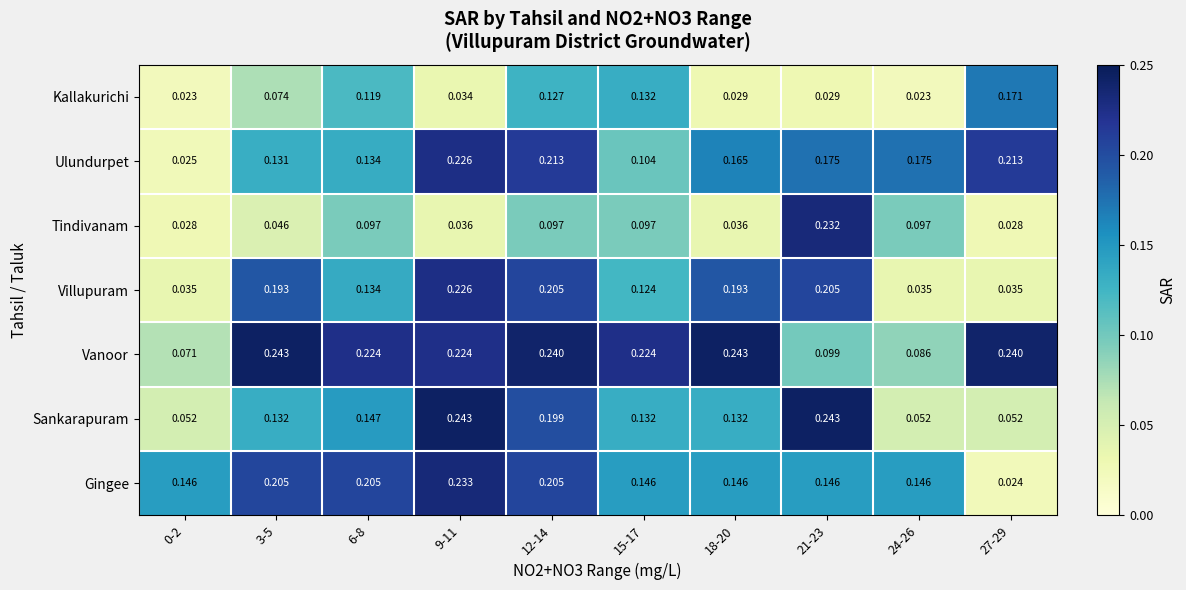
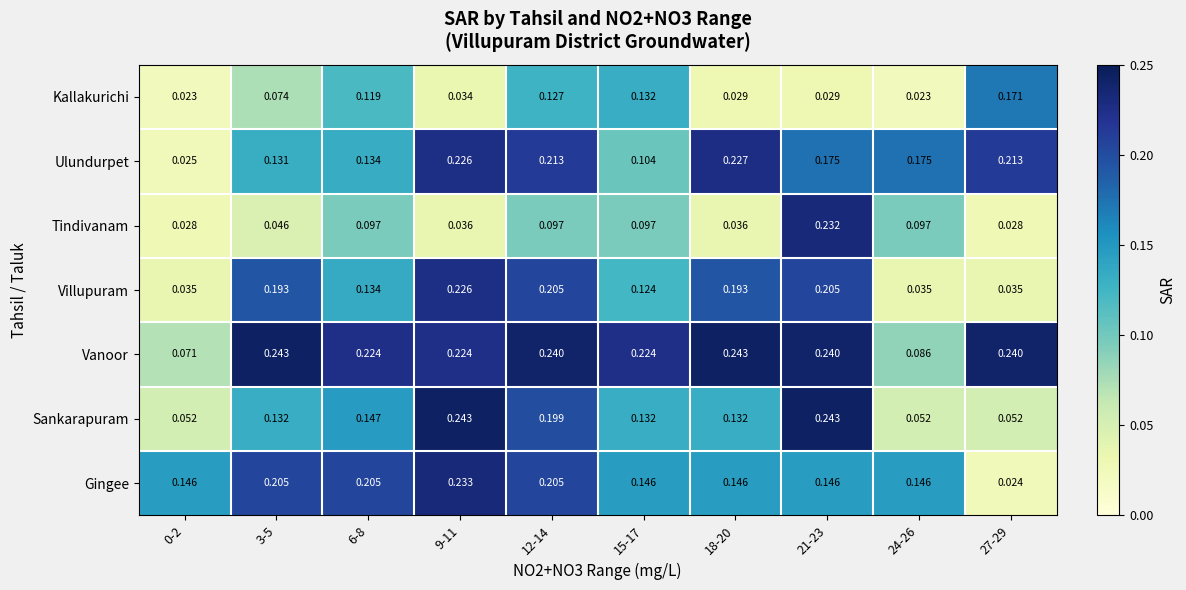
  {
    "Kallakurichi": {
      "0-2": 0.023,
      "3-5": 0.074,
      "6-8": 0.119,
      "9-11": 0.034,
      "12-14": 0.127,
      "15-17": 0.132,
      "18-20": 0.029,
      "21-23": 0.029,
      "24-26": 0.023,
      "27-29": 0.171
    },
    "Ulundurpet": {
      "0-2": 0.025,
      "3-5": 0.131,
      "6-8": 0.134,
      "9-11": 0.226,
      "12-14": 0.213,
      "15-17": 0.104,
-     "18-20": 0.165,
+     "18-20": 0.227,
      "21-23": 0.175,
      "24-26": 0.175,
      "27-29": 0.213
    },
    "Tindivanam": {
      "0-2": 0.028,
      "3-5": 0.046,
      "6-8": 0.097,
      "9-11": 0.036,
      "12-14": 0.097,
      "15-17": 0.097,
      "18-20": 0.036,
      "21-23": 0.232,
      "24-26": 0.097,
      "27-29": 0.028
    },
    "Villupuram": {
      "0-2": 0.035,
      "3-5": 0.193,
      "6-8": 0.134,
      "9-11": 0.226,
      "12-14": 0.205,
      "15-17": 0.124,
      "18-20": 0.193,
      "21-23": 0.205,
      "24-26": 0.035,
      "27-29": 0.035
    },
    "Vanoor": {
      "0-2": 0.071,
      "3-5": 0.243,
      "6-8": 0.224,
      "9-11": 0.224,
      "12-14": 0.240,
      "15-17": 0.224,
      "18-20": 0.243,
-     "21-23": 0.099,
+     "21-23": 0.240,
      "24-26": 0.086,
      "27-29": 0.240
    },
    "Sankarapuram": {
      "0-2": 0.052,
      "3-5": 0.132,
      "6-8": 0.147,
      "9-11": 0.243,
      "12-14": 0.199,
      "15-17": 0.132,
      "18-20": 0.132,
      "21-23": 0.243,
      "24-26": 0.052,
      "27-29": 0.052
    },
    "Gingee": {
      "0-2": 0.146,
      "3-5": 0.205,
      "6-8": 0.205,
      "9-11": 0.233,
      "12-14": 0.205,
      "15-17": 0.146,
      "18-20": 0.146,
      "21-23": 0.146,
      "24-26": 0.146,
      "27-29": 0.024
    }
  }
